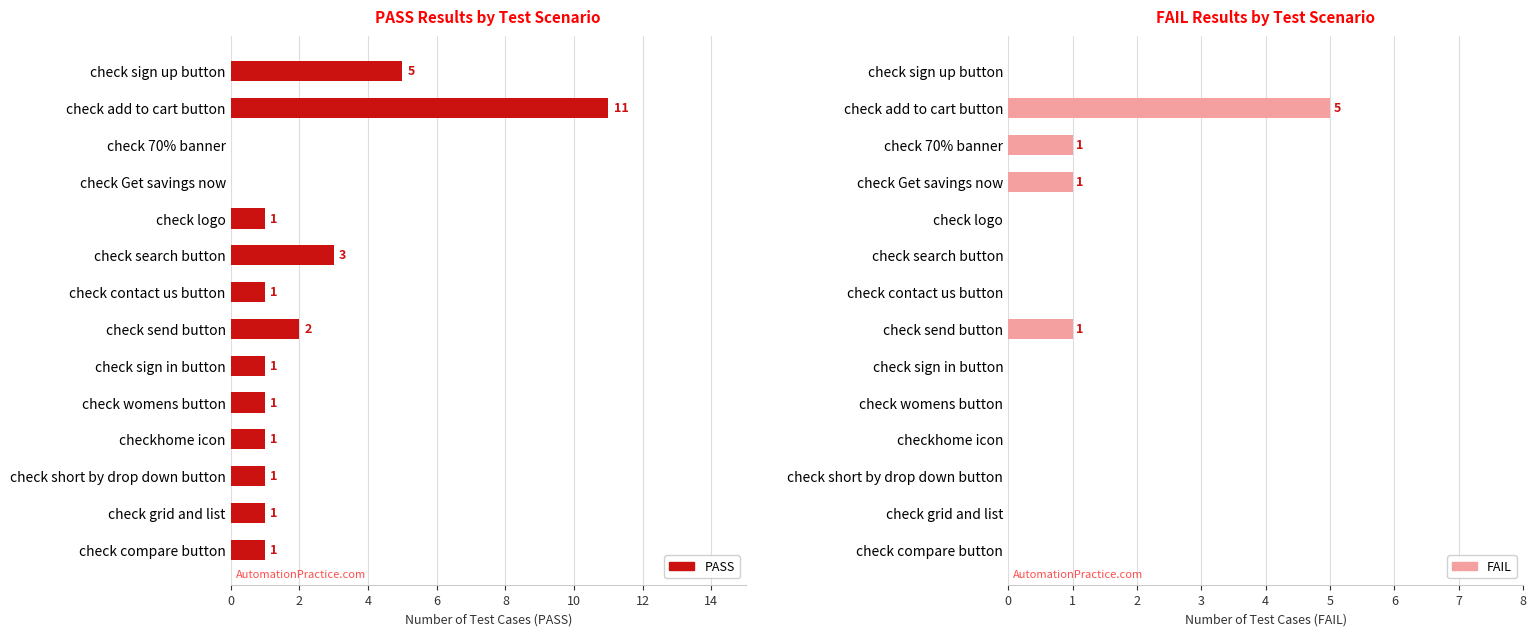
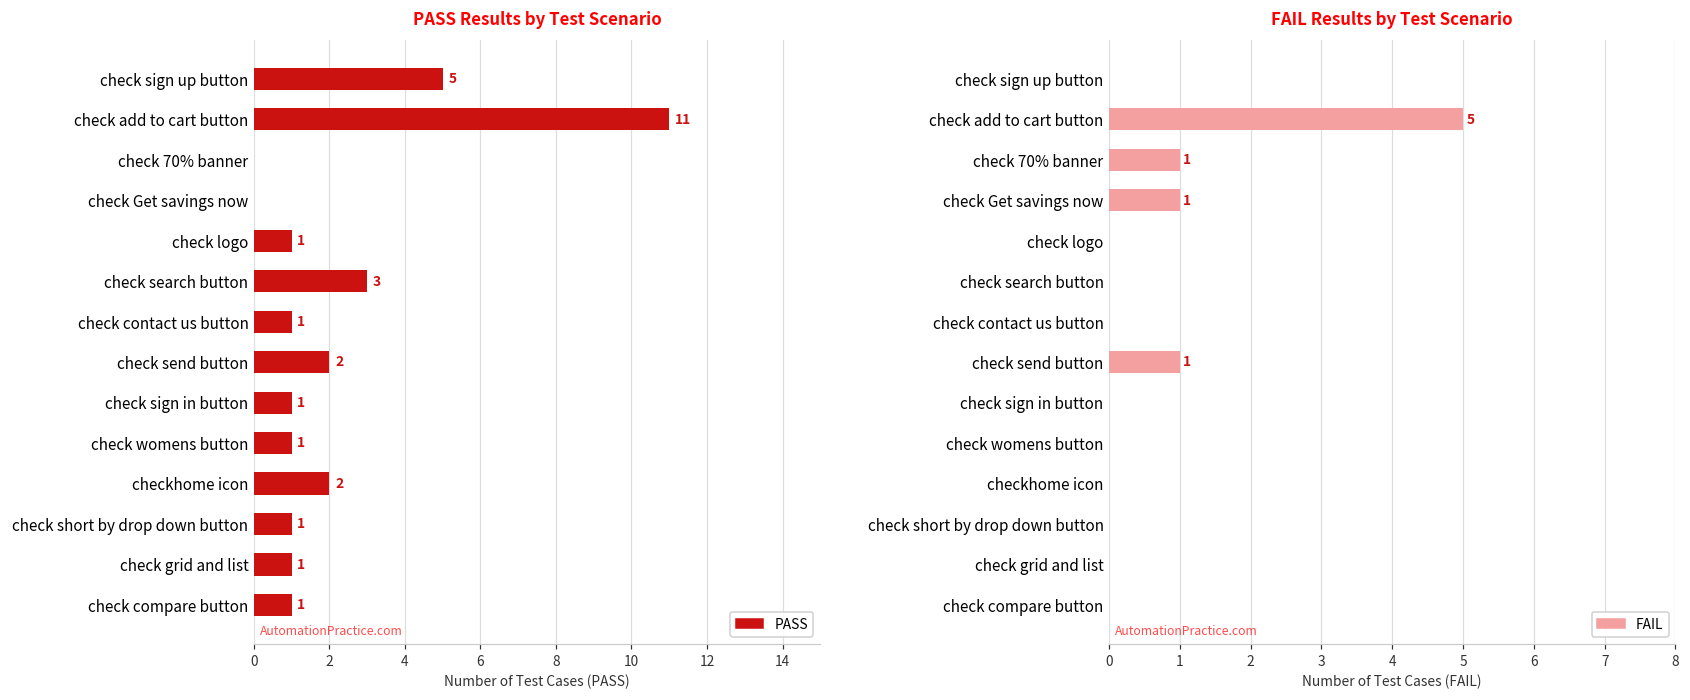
  {
    "PASS Results by Test Scenario": {
      "check sign up button": 5,
      "check add to cart button": 11,
      "check logo": 1,
      "check search button": 3,
      "check contact us button": 1,
      "check send button": 2,
      "check sign in button": 1,
      "check womens button": 1,
-     "checkhome icon": 1,
+     "checkhome icon": 2,
      "check short by drop down button": 1,
      "check grid and list": 1,
      "check compare button": 1
    },
    "FAIL Results by Test Scenario": {
      "check add to cart button": 5,
      "check 70% banner": 1,
      "check Get savings now": 1,
      "check send button": 1
    }
  }
